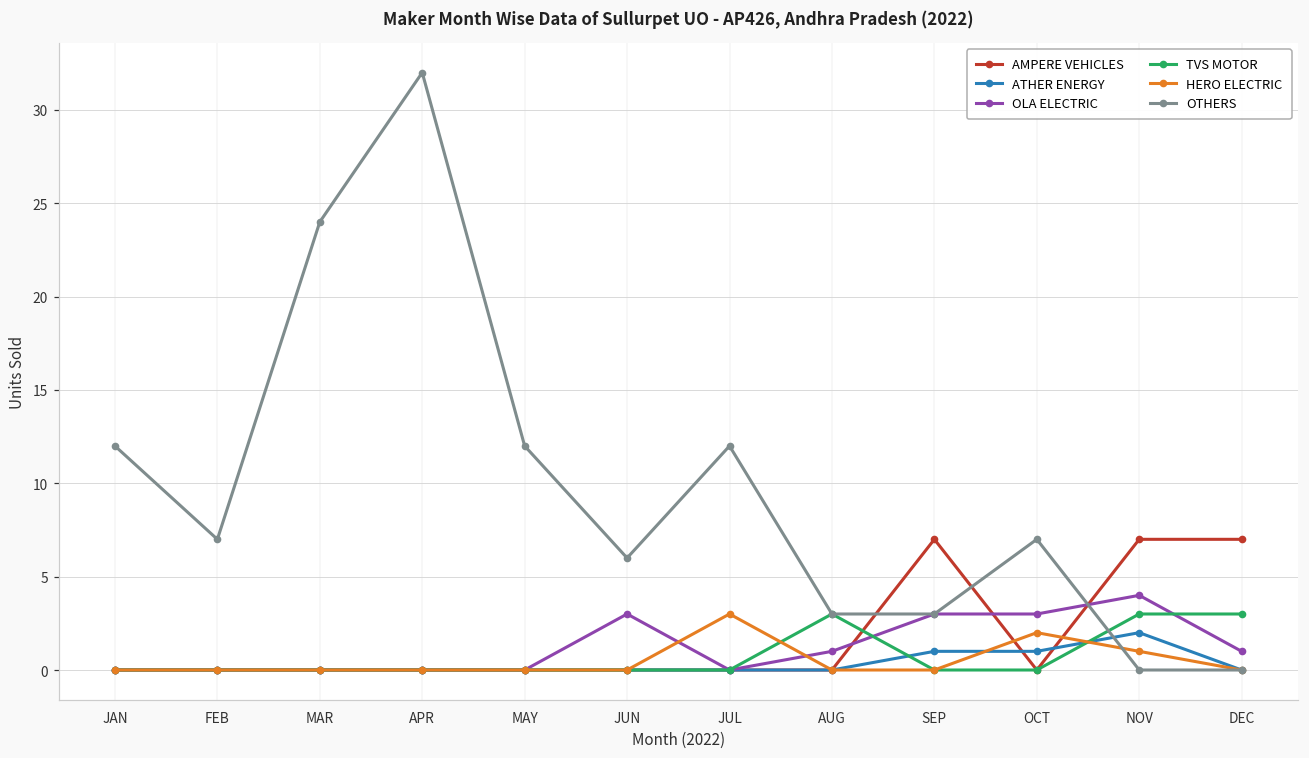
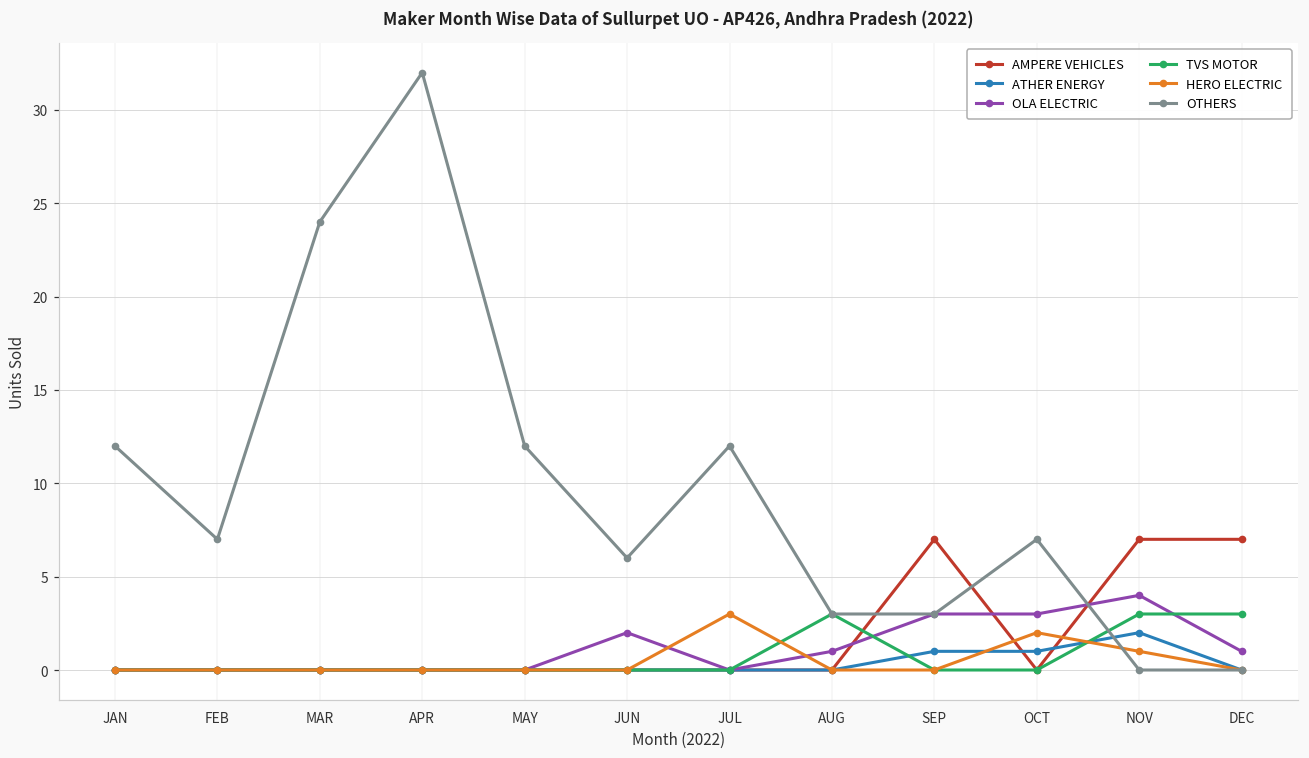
  {
    "AMPERE VEHICLES": {
      "SEP": 7,
      "NOV": 7,
      "DEC": 7
    },
    "ATHER ENERGY": {
      "SEP": 1,
      "OCT": 1,
      "NOV": 2
    },
    "OLA ELECTRIC": {
-     "JUN": 3,
+     "JUN": 2,
      "AUG": 1,
      "OCT": 3,
      "NOV": 4,
      "DEC": 1
    },
    "TVS MOTOR": {
      "NOV": 3,
      "DEC": 3
    },
    "HERO ELECTRIC": {
      "JUL": 3,
      "OCT": 2,
      "NOV": 1
    },
    "OTHERS": {
      "JAN": 12,
      "FEB": 7,
      "MAR": 24,
      "APR": 32,
      "MAY": 12,
      "JUN": 6,
      "JUL": 12,
      "OCT": 7,
      "NOV": 0
    }
  }
